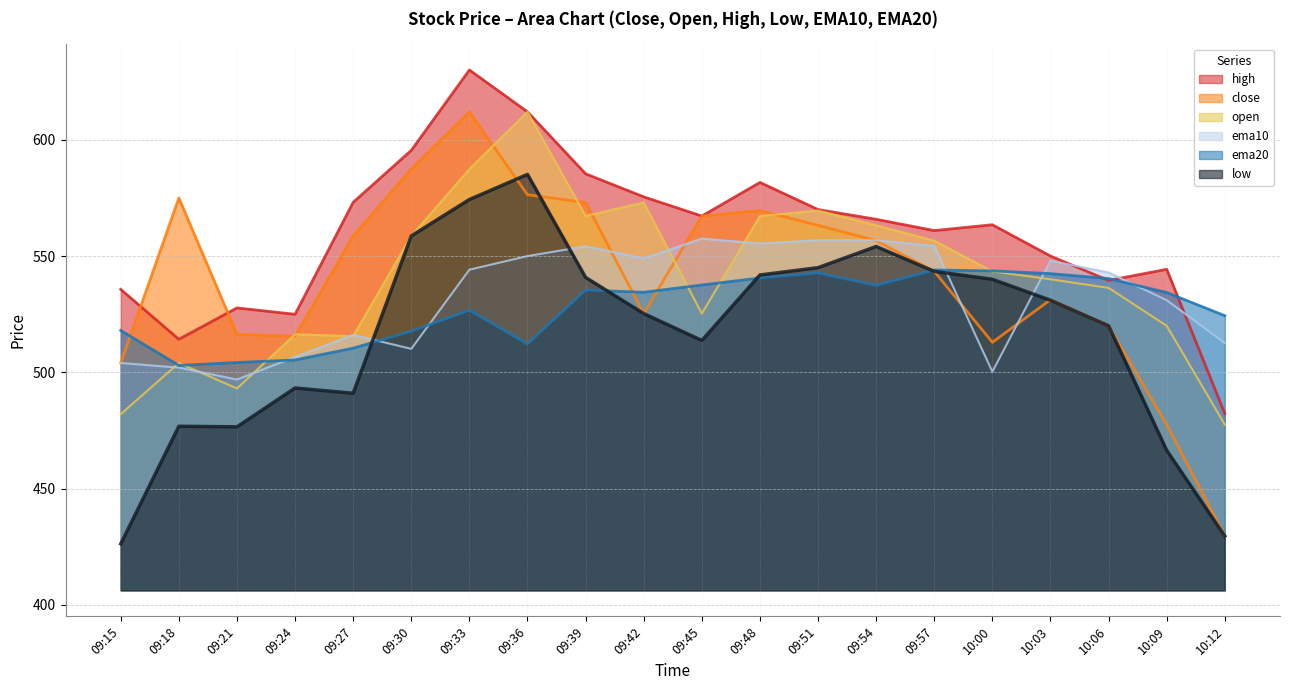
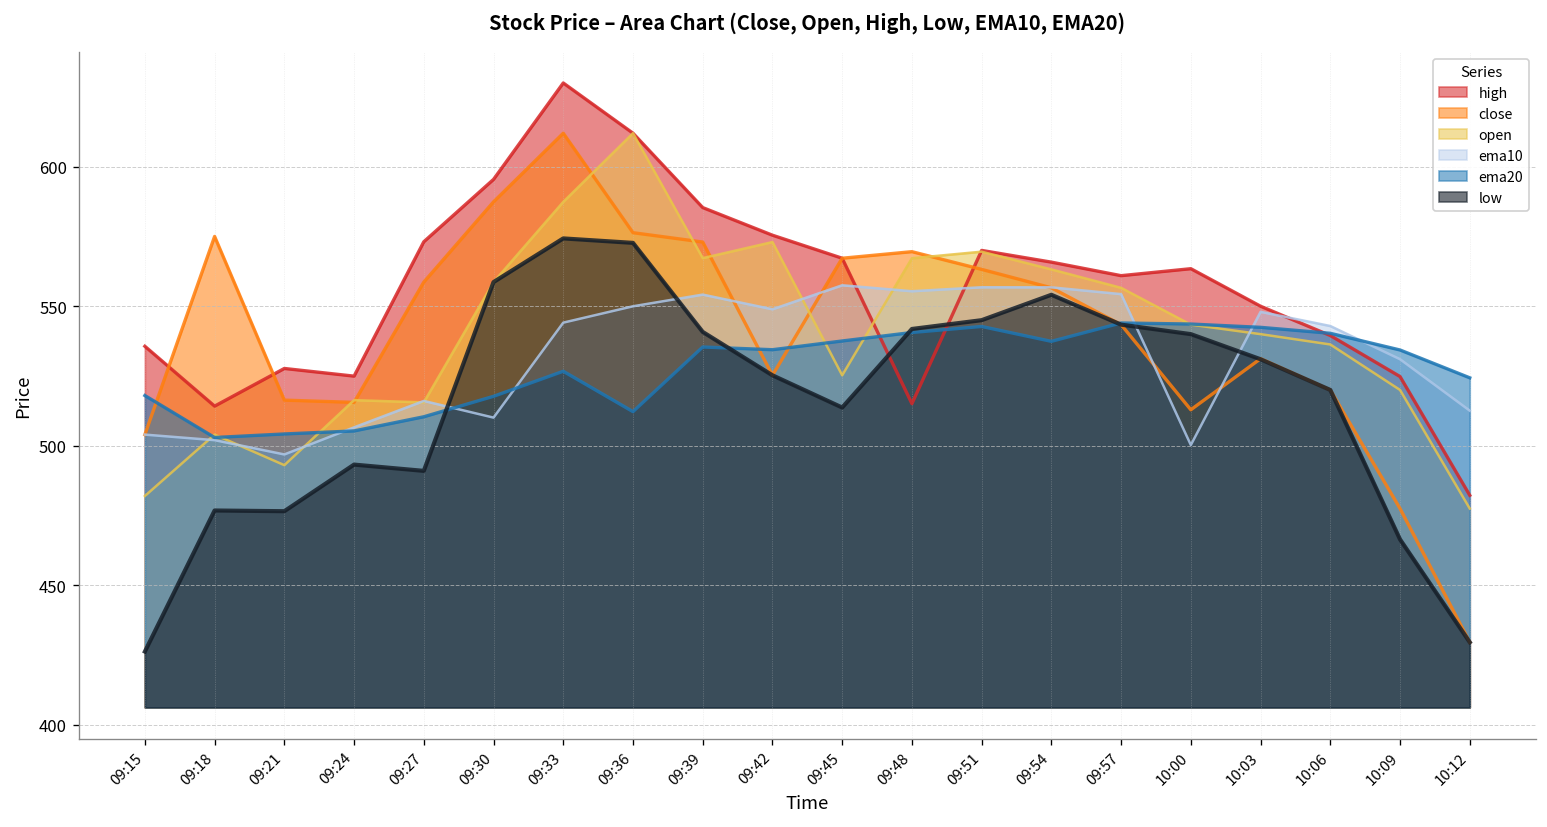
  {
    "high": {
      "09:15": 536,
      "09:18": 514,
      "09:21": 528,
      "09:24": 525,
      "09:27": 573,
      "09:30": 595,
      "09:33": 630,
      "09:39": 585,
      "09:42": 575,
-     "09:48": 582,
+     "09:48": 515,
      "09:54": 566,
      "09:57": 561,
      "10:00": 563,
      "10:03": 550,
-     "10:09": 544,
+     "10:09": 525,
      "10:12": 482
    },
    "close": {
      "09:18": 575,
      "09:21": 516,
      "09:27": 559,
      "09:30": 587,
      "09:33": 612,
      "09:36": 576,
      "09:39": 573,
      "09:48": 570,
      "09:51": 563,
      "10:00": 513,
      "10:09": 478
    },
    "open": {
      "09:15": 482,
      "09:21": 493,
      "09:33": 587,
      "09:39": 567,
      "09:42": 573,
      "09:45": 525,
      "09:48": 567,
      "09:54": 563,
      "09:57": 557,
      "10:03": 540,
      "10:06": 536,
      "10:09": 520,
      "10:12": 478
    },
    "ema10": {
      "09:21": 497,
      "09:24": 507,
      "09:30": 510,
      "09:33": 544,
      "09:36": 550,
      "09:39": 554,
      "09:42": 549,
      "09:45": 558,
      "09:48": 555,
      "09:51": 557,
      "09:57": 554,
      "10:00": 500,
      "10:03": 548,
      "10:06": 543,
      "10:09": 531,
      "10:12": 513
    },
    "ema20": {
      "09:15": 518,
      "09:21": 504,
      "09:24": 505,
      "09:27": 510,
      "09:30": 518,
      "09:33": 527,
      "09:36": 512,
      "09:39": 535,
      "09:42": 534,
      "09:45": 538,
      "09:48": 541,
      "09:51": 543,
      "09:54": 537,
      "10:03": 542,
      "10:09": 534,
      "10:12": 524
    },
    "low": {
      "09:15": 426,
      "09:18": 477,
      "09:21": 477,
      "09:24": 493,
      "09:27": 491,
      "09:33": 574,
-     "09:36": 585,
+     "09:36": 573,
      "09:39": 541,
      "09:45": 514,
      "09:48": 542,
      "09:51": 545,
      "09:54": 554,
      "10:00": 540,
      "10:09": 466
    }
  }
